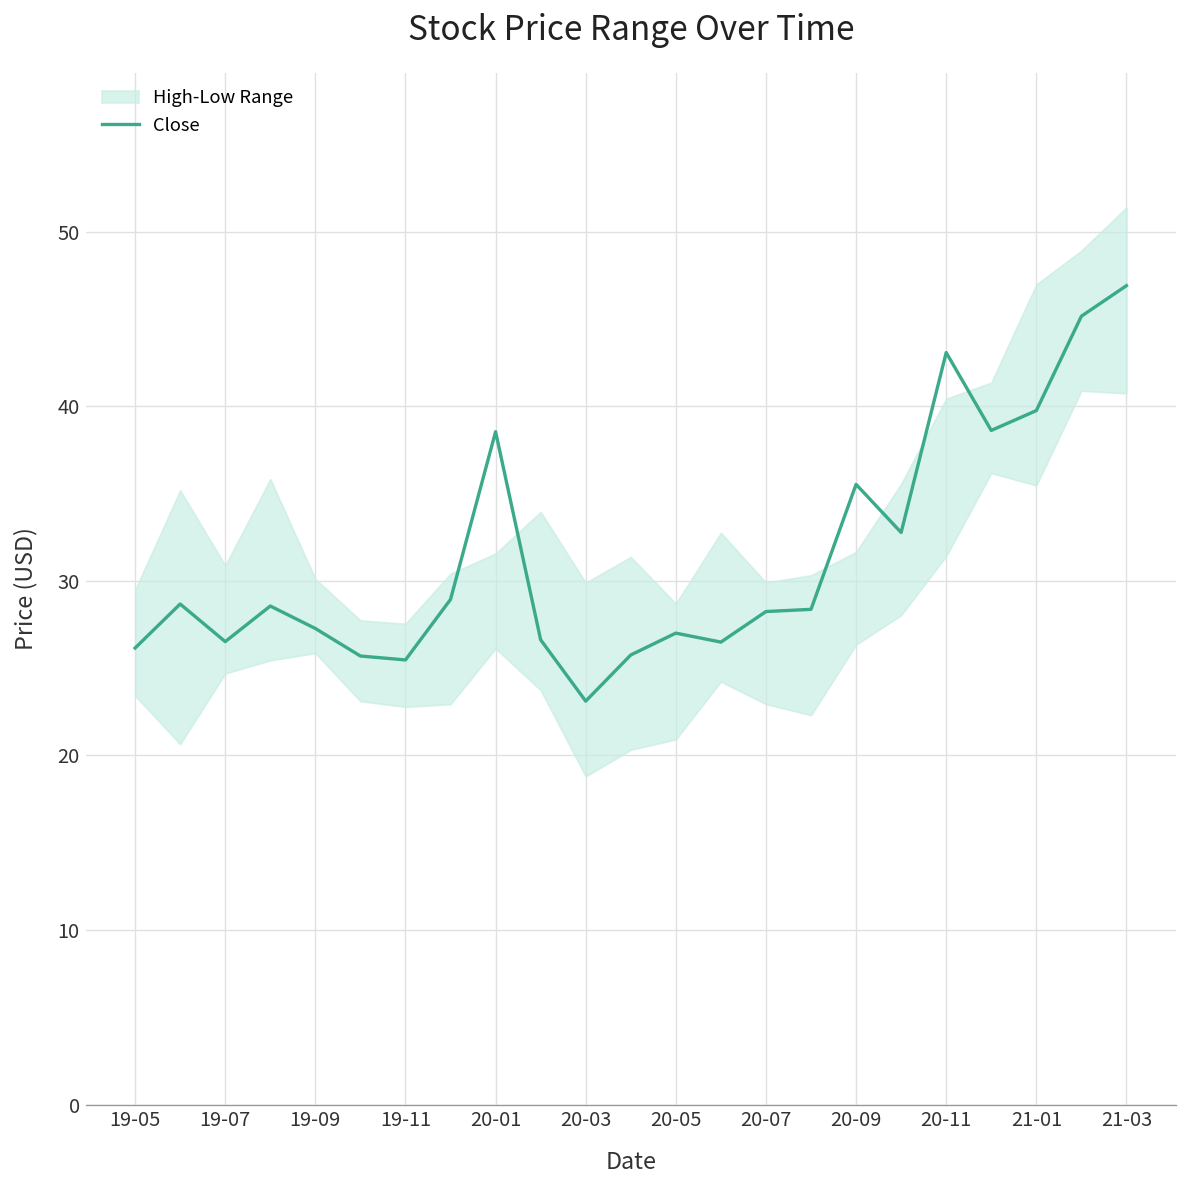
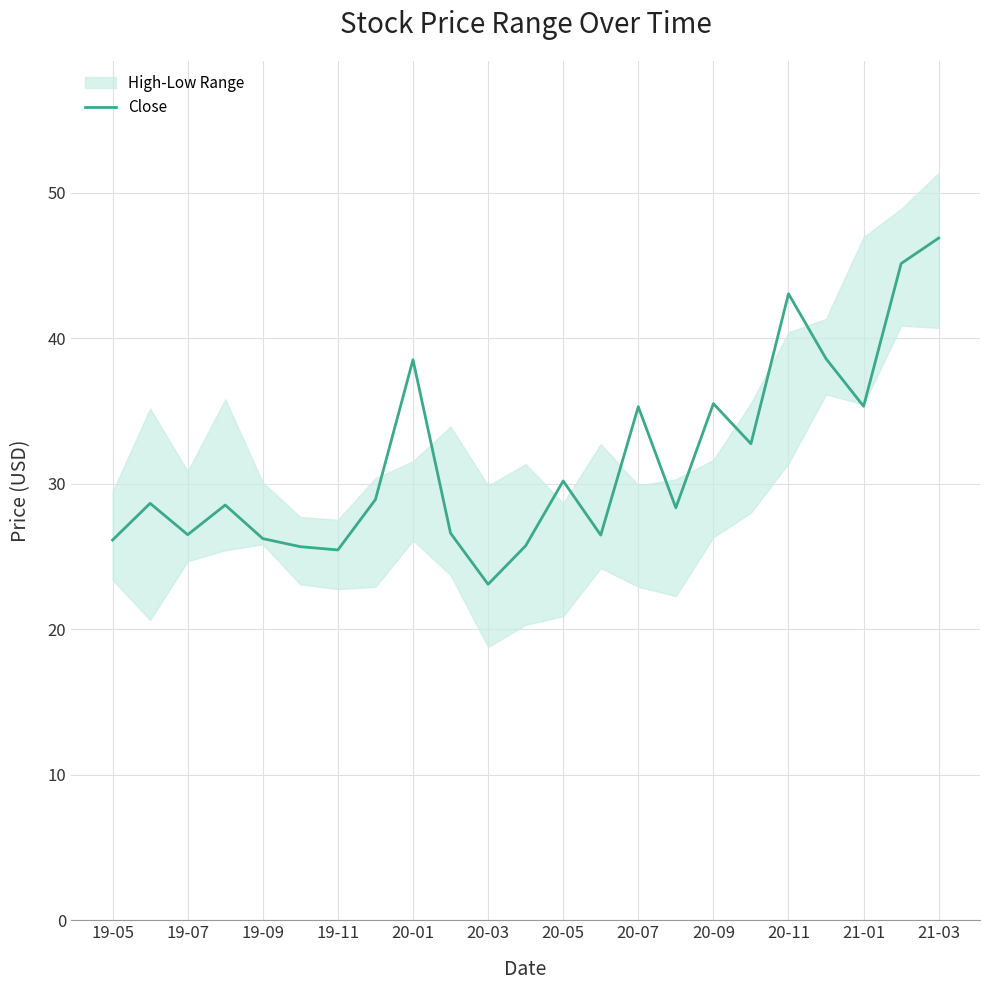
  {
    "Close": {
      "19-05": 26.1,
      "19-07": 26.5,
-     "19-09": 27.3,
+     "19-09": 26.2,
      "19-11": 25.5,
      "20-01": 38.5,
      "20-03": 23.1,
-     "20-05": 27.0,
-     "20-07": 28.2,
+     "20-05": 30.2,
+     "20-07": 35.3,
      "20-09": 35.5,
      "20-11": 43.1,
-     "21-01": 39.7,
+     "21-01": 35.3,
      "21-03": 46.9
    }
  }
